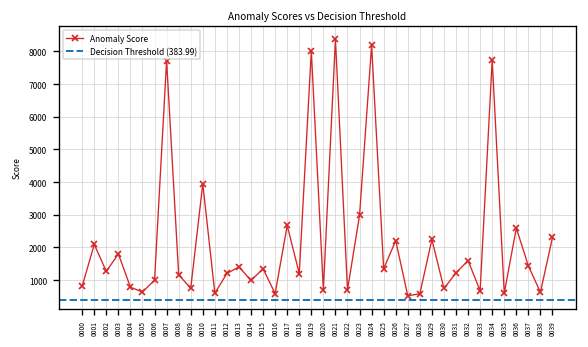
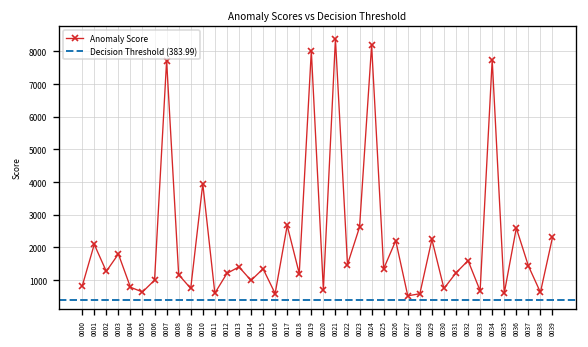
  {
    "0000": 800,
    "0001": 2100,
    "0002": 1300,
    "0003": 1800,
    "0004": 800,
    "0005": 600,
    "0006": 1000,
    "0007": 7700,
    "0008": 1200,
    "0009": 700,
    "0010": 3900,
    "0011": 600,
    "0012": 1200,
    "0013": 1400,
    "0014": 1000,
    "0015": 1300,
    "0016": 600,
    "0017": 2700,
    "0018": 1200,
    "0019": 8000,
    "0020": 700,
    "0021": 8400,
-   "0022": 700,
-   "0023": 3000,
+   "0022": 1500,
+   "0023": 2600,
    "0024": 8200,
    "0025": 1300,
    "0026": 2200,
    "0027": 500,
    "0028": 600,
    "0029": 2200,
    "0030": 700,
    "0031": 1200,
    "0032": 1600,
    "0033": 700,
    "0034": 7700,
    "0035": 600,
    "0036": 2600,
    "0037": 1400,
    "0038": 600,
    "0039": 2300
  }
